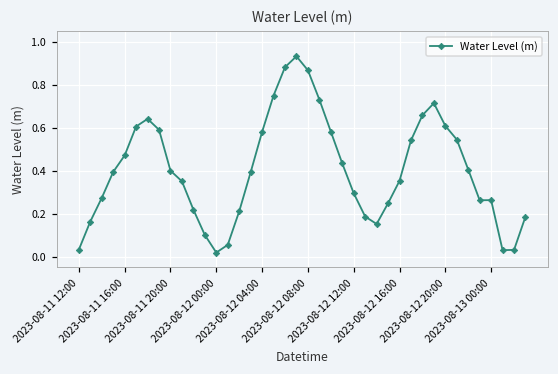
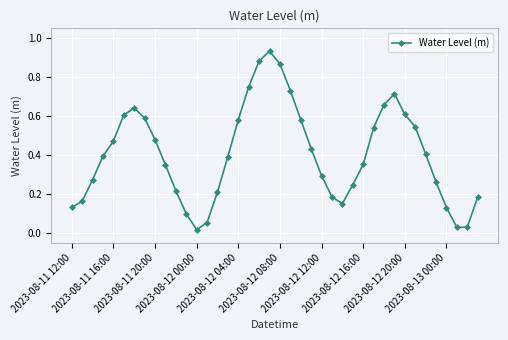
  {
-   "2023-08-11 12:00": 0.03,
+   "2023-08-11 12:00": 0.13,
    "2023-08-11 16:00": 0.47,
-   "2023-08-11 20:00": 0.40,
+   "2023-08-11 20:00": 0.48,
    "2023-08-12 00:00": 0.02,
    "2023-08-12 04:00": 0.58,
    "2023-08-12 08:00": 0.87,
    "2023-08-12 12:00": 0.29,
    "2023-08-12 16:00": 0.35,
    "2023-08-12 20:00": 0.61,
-   "2023-08-13 00:00": 0.26
+   "2023-08-13 00:00": 0.13
  }
